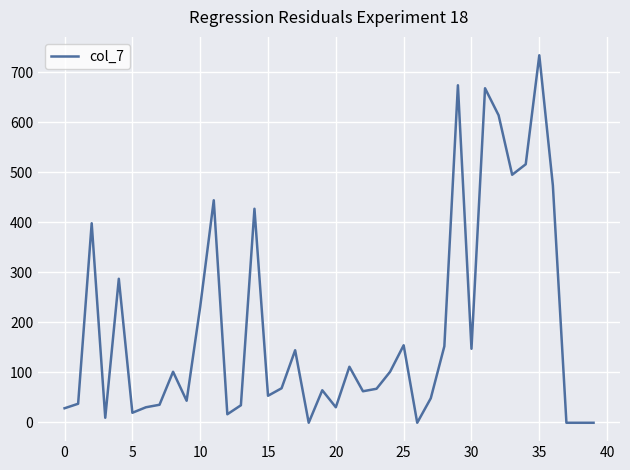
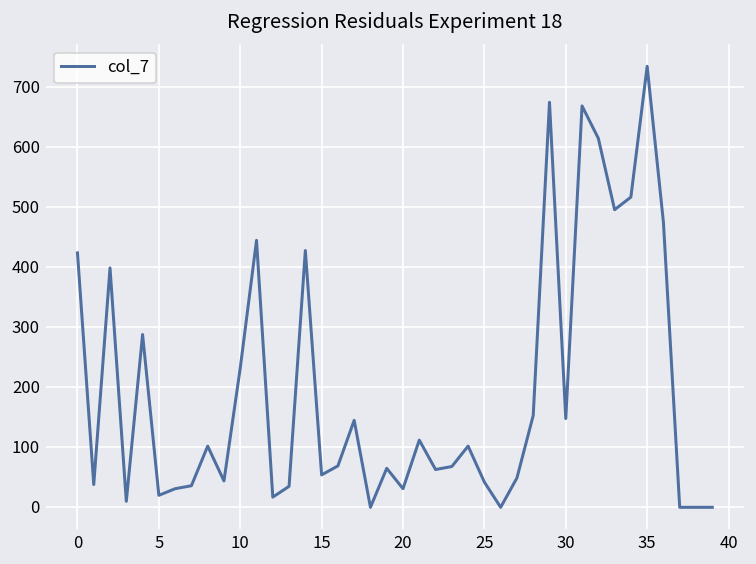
  {
-   "0": 30,
+   "0": 420,
    "5": 20,
    "10": 230,
    "15": 50,
    "20": 30,
-   "25": 150,
+   "25": 40,
    "30": 150,
    "35": 730
  }
